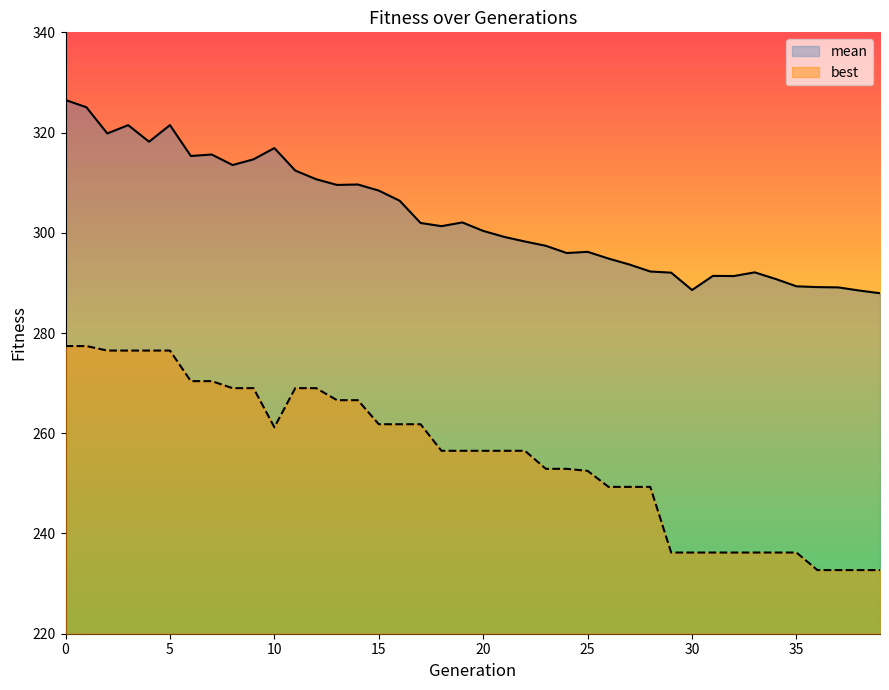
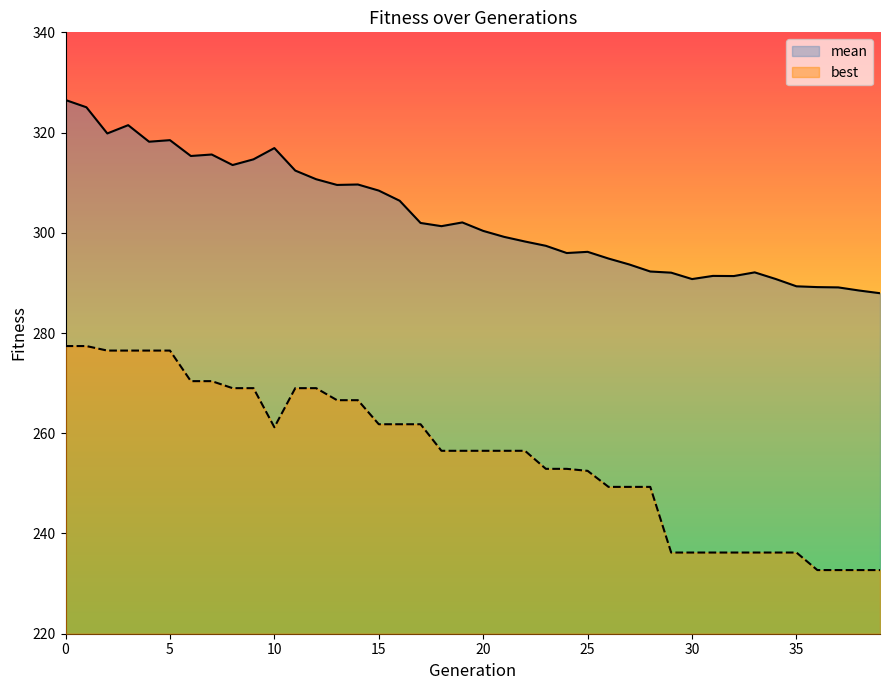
  {
    "mean": {
      "0": 326,
-     "5": 321,
+     "5": 318,
      "10": 317,
      "15": 308,
      "20": 300,
      "25": 296,
-     "30": 289,
+     "30": 291,
      "35": 289
    },
    "best": {
      "0": 277,
      "5": 277,
      "10": 261,
      "15": 262,
      "20": 257,
      "25": 253,
      "30": 236,
      "35": 236
    }
  }
